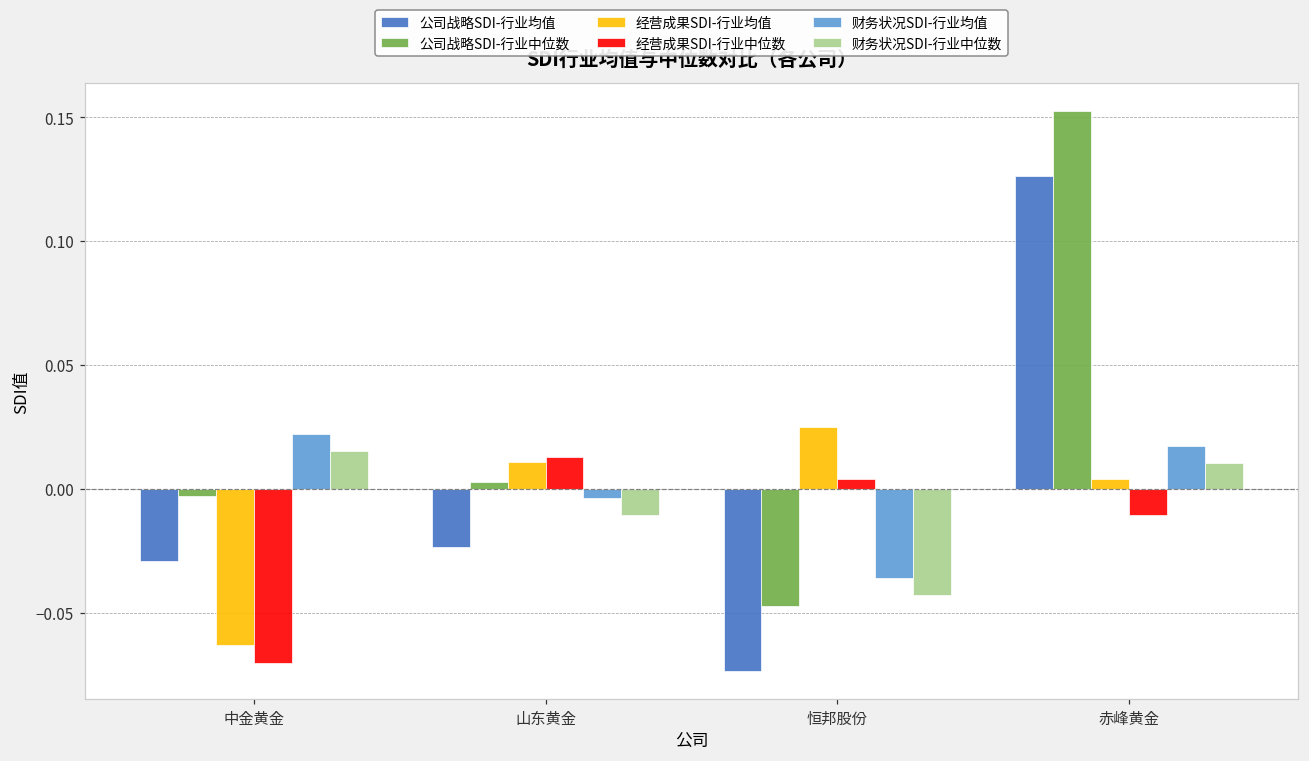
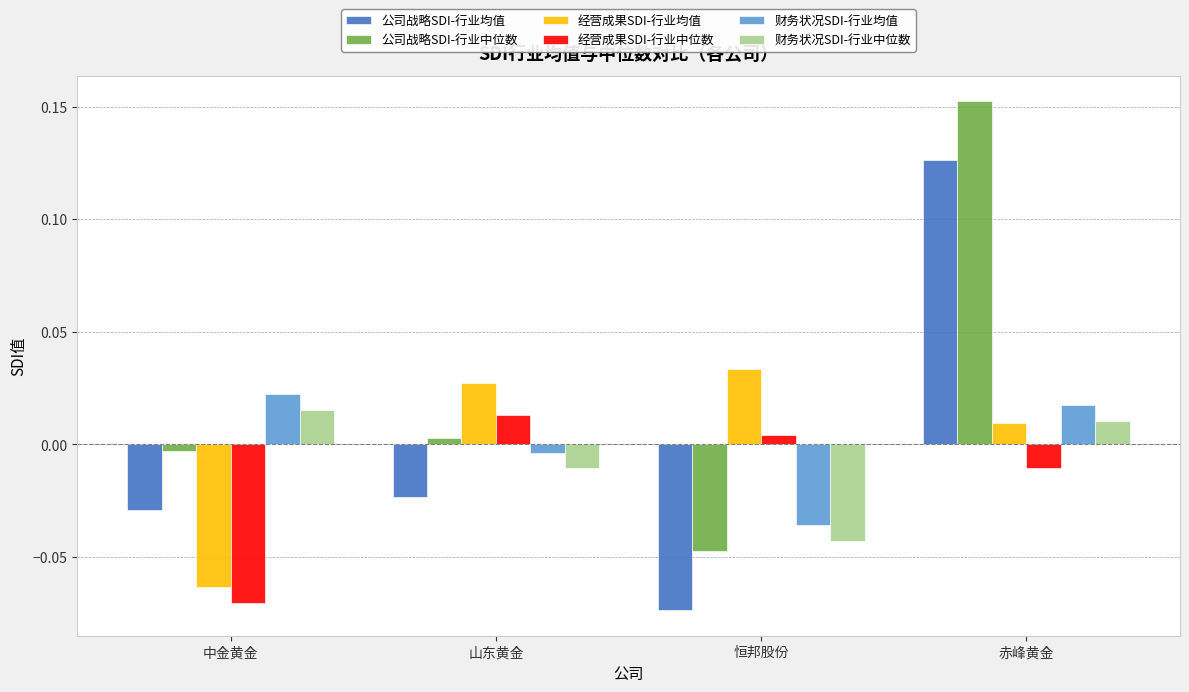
  {
    "公司战略SDI-行业中位数": {
      "中金黄金": -0.003,
      "山东黄金": 0.003,
      "恒邦股份": -0.047,
      "赤峰黄金": 0.152
    },
    "经营成果SDI-行业均值": {
      "中金黄金": -0.063,
-     "山东黄金": 0.011,
-     "恒邦股份": 0.025,
-     "赤峰黄金": 0.004
+     "山东黄金": 0.027,
+     "恒邦股份": 0.034,
+     "赤峰黄金": 0.010
    },
    "经营成果SDI-行业中位数": {
      "中金黄金": -0.070,
      "山东黄金": 0.013,
      "恒邦股份": 0.004,
      "赤峰黄金": -0.011
    },
    "财务状况SDI-行业中位数": {
      "中金黄金": 0.015,
      "山东黄金": -0.010,
      "恒邦股份": -0.043,
      "赤峰黄金": 0.010
    }
  }
